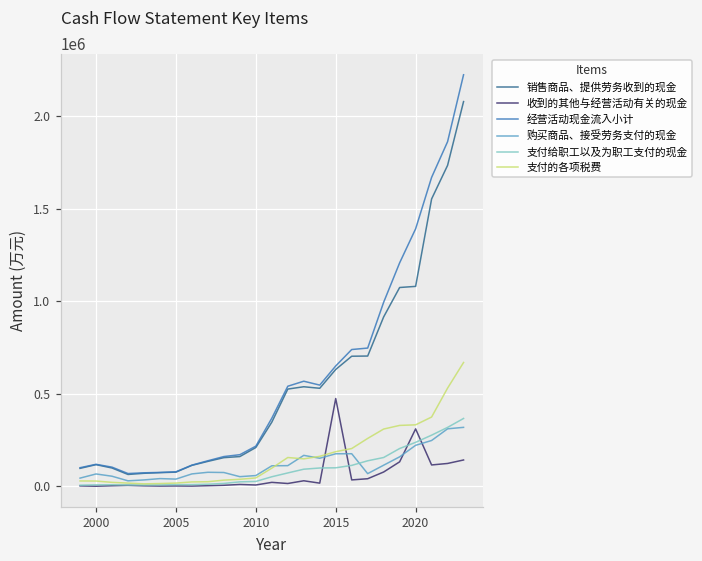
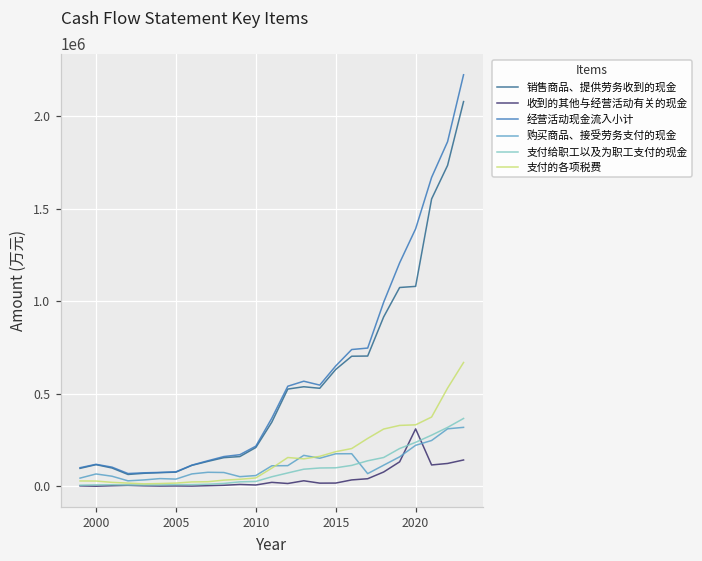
  {
    "收到的其他与经营活动有关的现金": {
      "2010": 10000,
-     "2015": 470000,
+     "2015": 20000,
      "2020": 310000
    },
    "支付的各项税费": {
      "2000": 30000,
      "2020": 330000
    }
  }
